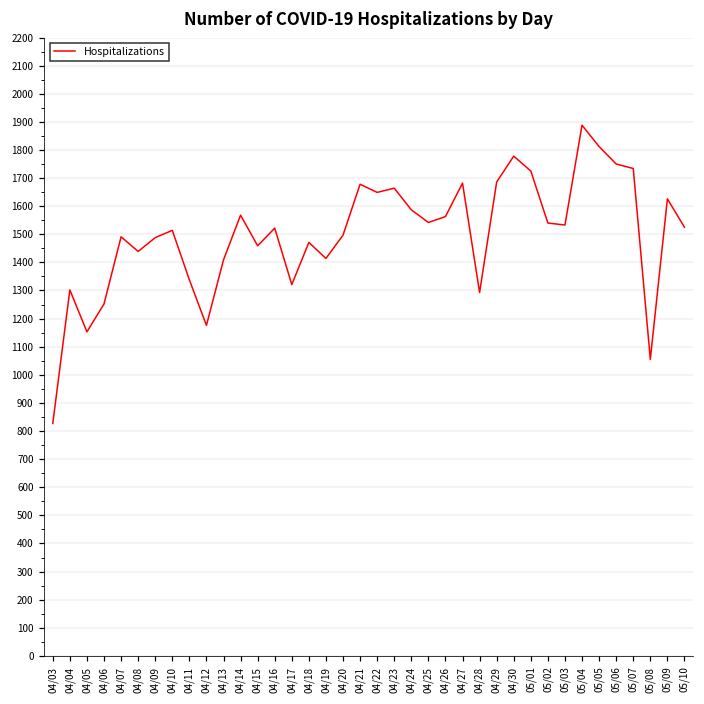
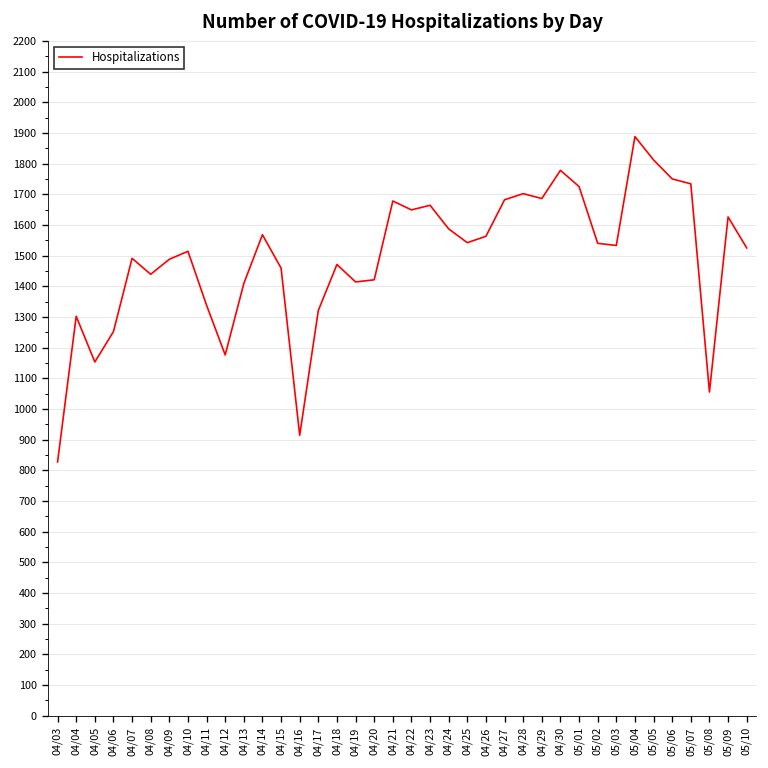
  {
    "04/03": 830,
    "04/04": 1300,
    "04/05": 1150,
    "04/06": 1250,
    "04/07": 1490,
    "04/08": 1440,
    "04/09": 1490,
    "04/10": 1510,
    "04/11": 1340,
    "04/12": 1180,
    "04/13": 1410,
    "04/14": 1570,
    "04/15": 1460,
-   "04/16": 1520,
+   "04/16": 910,
    "04/17": 1320,
    "04/18": 1470,
    "04/19": 1410,
-   "04/20": 1500,
+   "04/20": 1420,
    "04/21": 1680,
    "04/22": 1650,
    "04/23": 1660,
    "04/24": 1590,
    "04/25": 1540,
    "04/26": 1560,
    "04/27": 1680,
-   "04/28": 1290,
+   "04/28": 1700,
    "04/29": 1690,
    "04/30": 1780,
    "05/01": 1730,
    "05/02": 1540,
    "05/03": 1530,
    "05/04": 1890,
    "05/05": 1810,
    "05/06": 1750,
    "05/07": 1730,
    "05/08": 1060,
    "05/09": 1630,
    "05/10": 1530
  }
